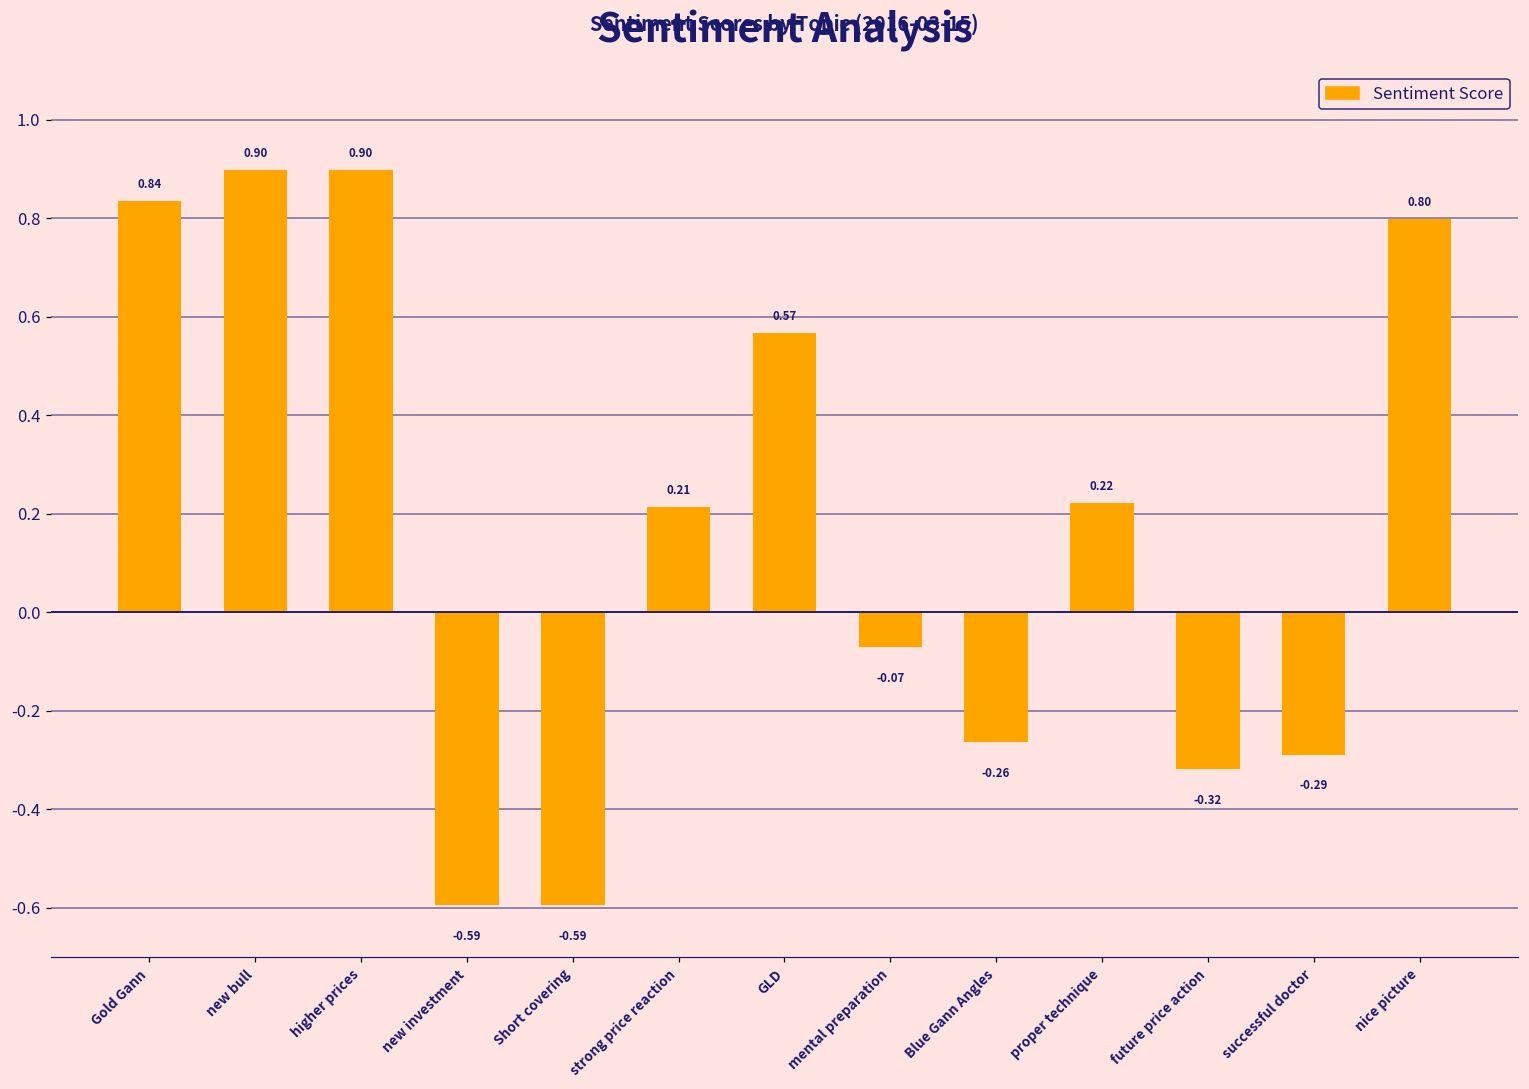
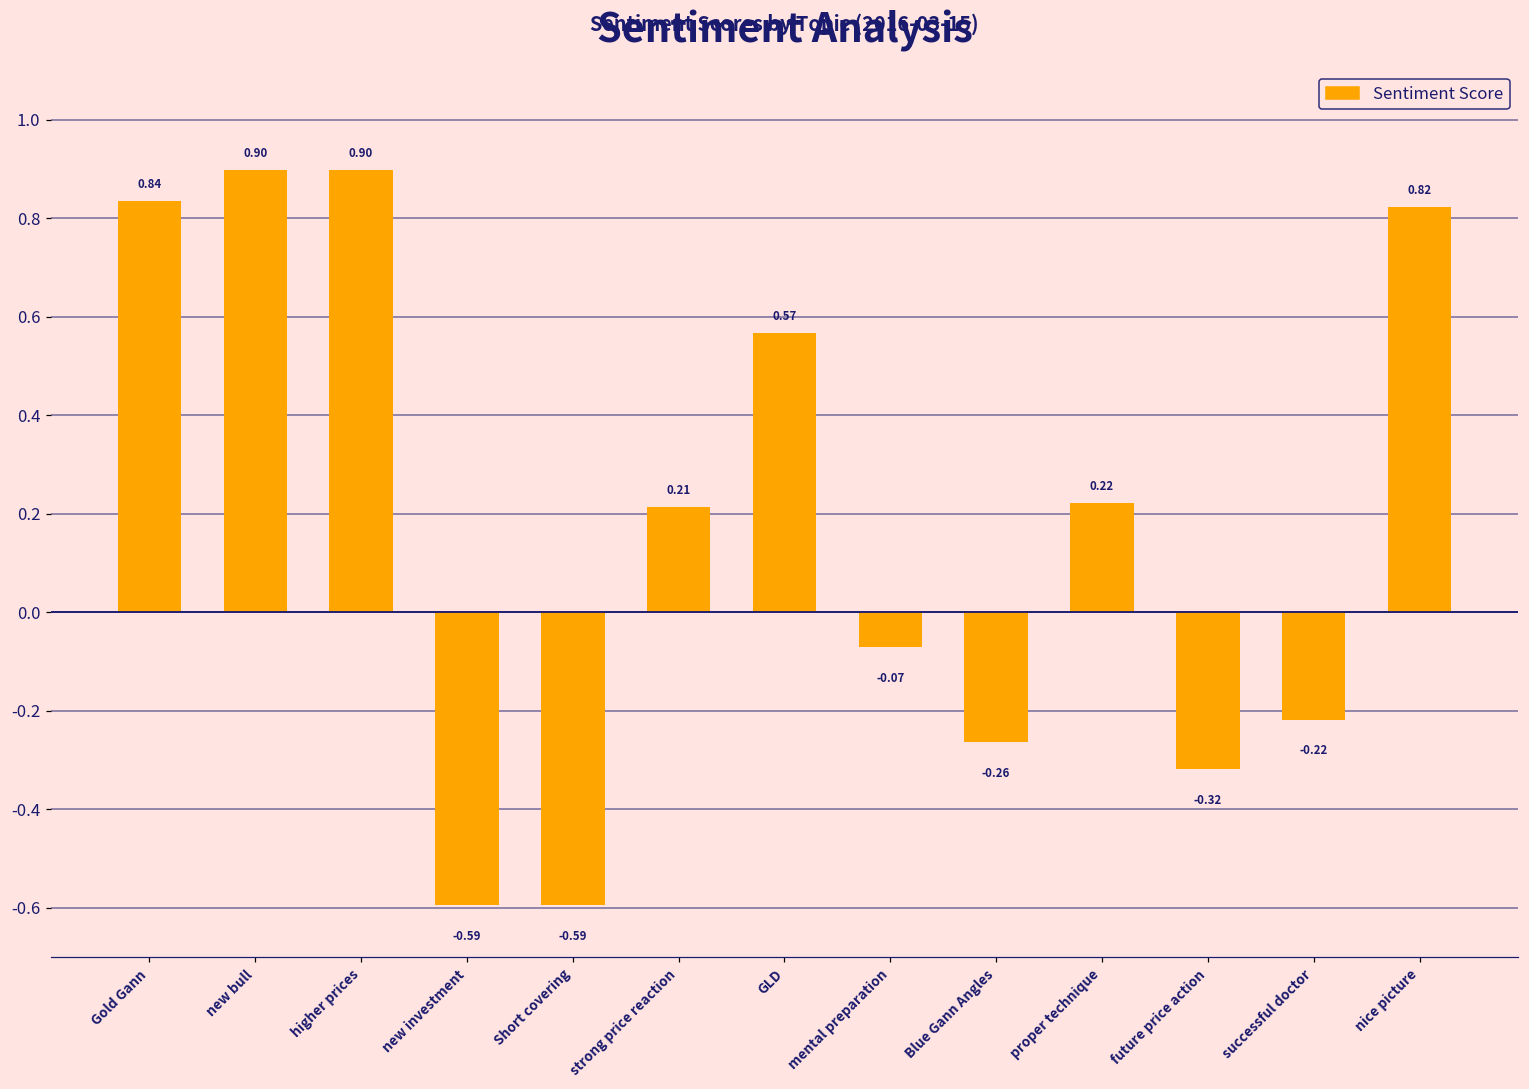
  {
    "Gold Gann": 0.84,
    "new bull": 0.90,
    "higher prices": 0.90,
    "new investment": -0.59,
    "Short covering": -0.59,
    "strong price reaction": 0.21,
    "GLD": 0.57,
    "mental preparation": -0.07,
    "Blue Gann Angles": -0.26,
    "proper technique": 0.22,
    "future price action": -0.32,
-   "successful doctor": -0.29,
-   "nice picture": 0.80
+   "successful doctor": -0.22,
+   "nice picture": 0.82
  }
